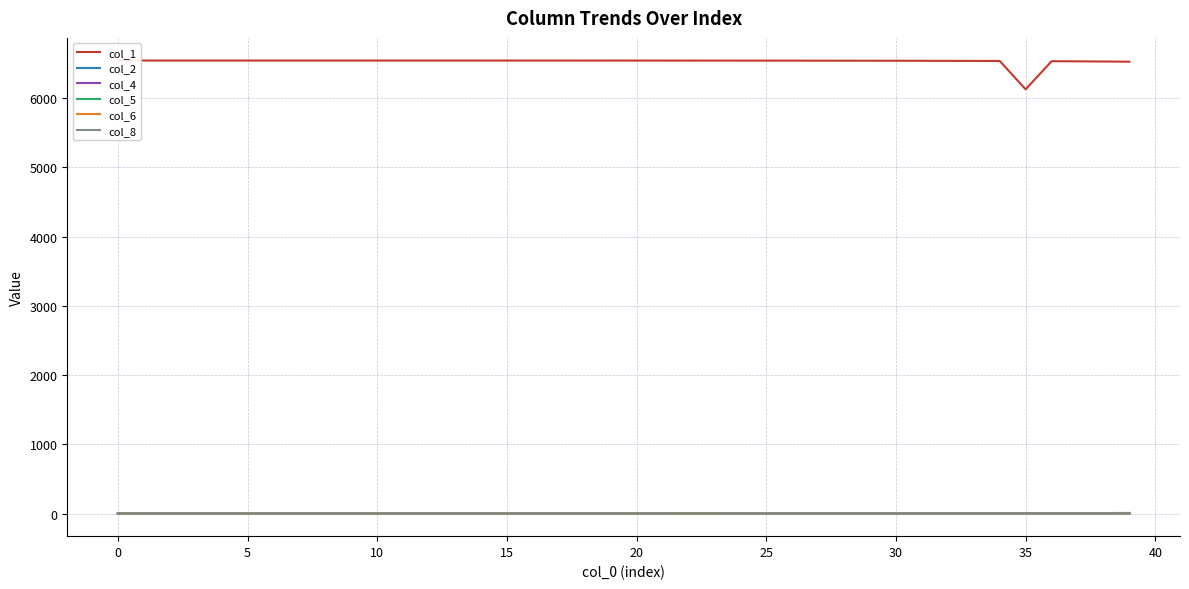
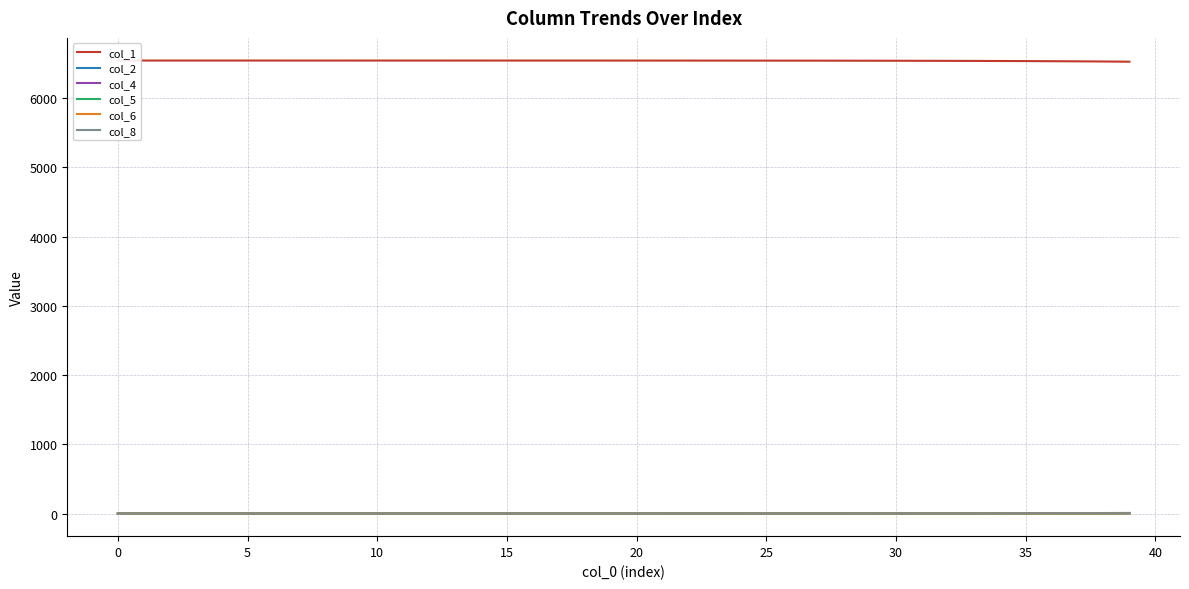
  {
    "col_1": {
      "5": 6500,
      "10": 6500,
      "15": 6500,
      "20": 6500,
      "25": 6500,
      "30": 6500,
-     "35": 6100
+     "35": 6500
    },
    "col_8": {
      "0": 0,
      "5": 0,
      "10": 0,
      "15": 0,
      "20": 0,
      "25": 0,
      "30": 0,
      "35": 0
    }
  }
